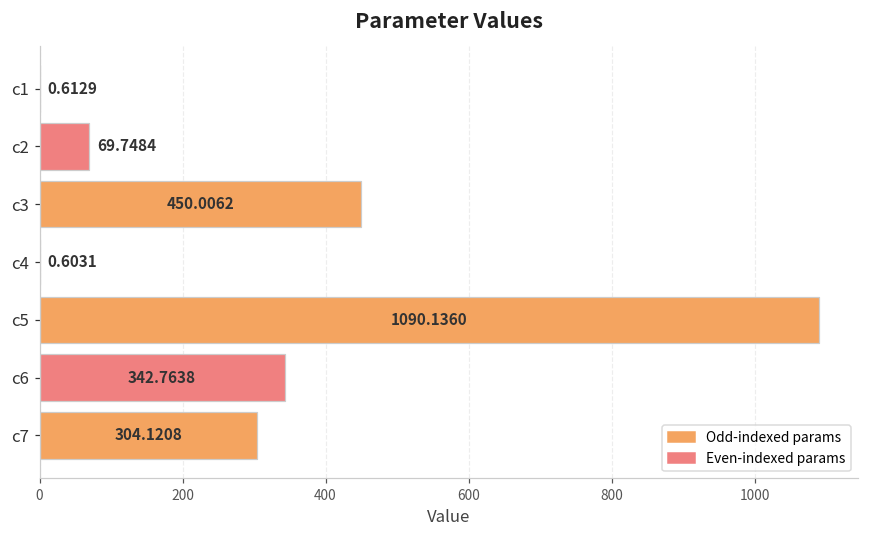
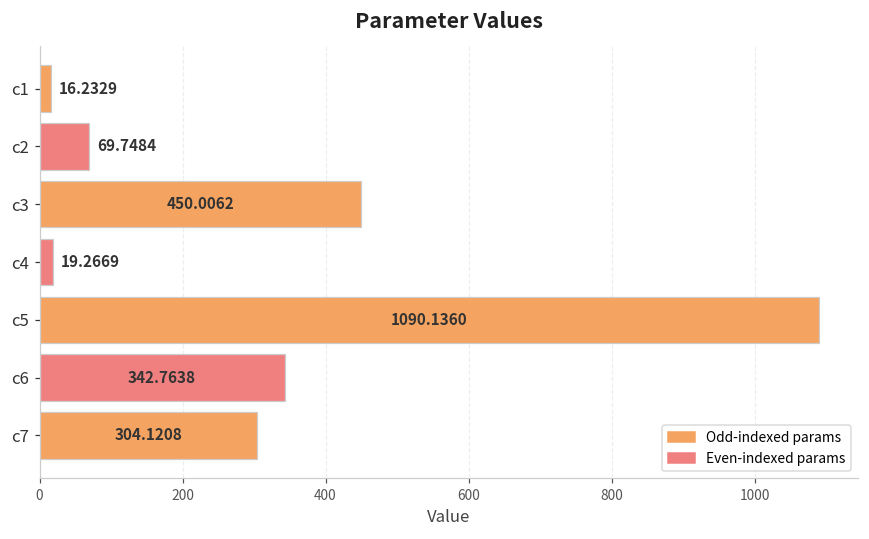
  {
-   "c1": 0.6129,
+   "c1": 16.2329,
    "c2": 69.7484,
    "c3": 450.0062,
-   "c4": 0.6031,
+   "c4": 19.2669,
    "c5": 1090.1360,
    "c6": 342.7638,
    "c7": 304.1208
  }
